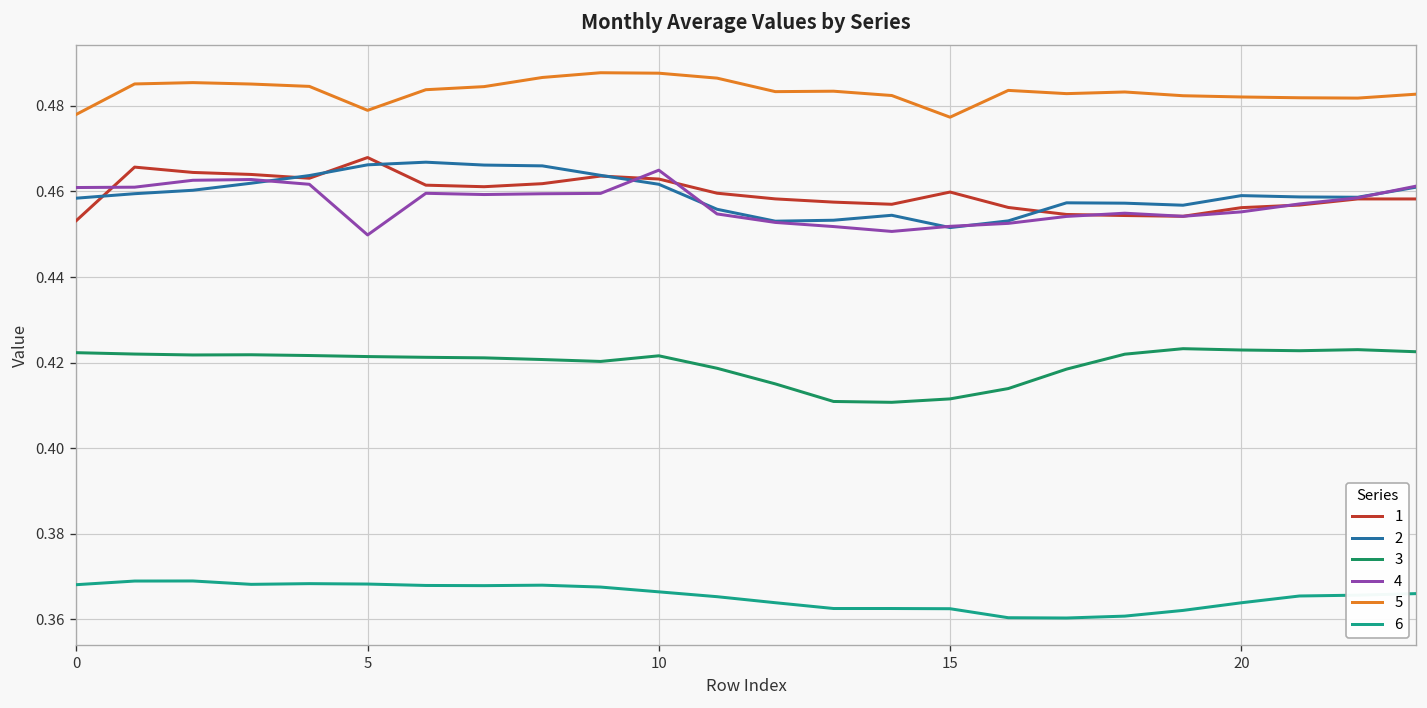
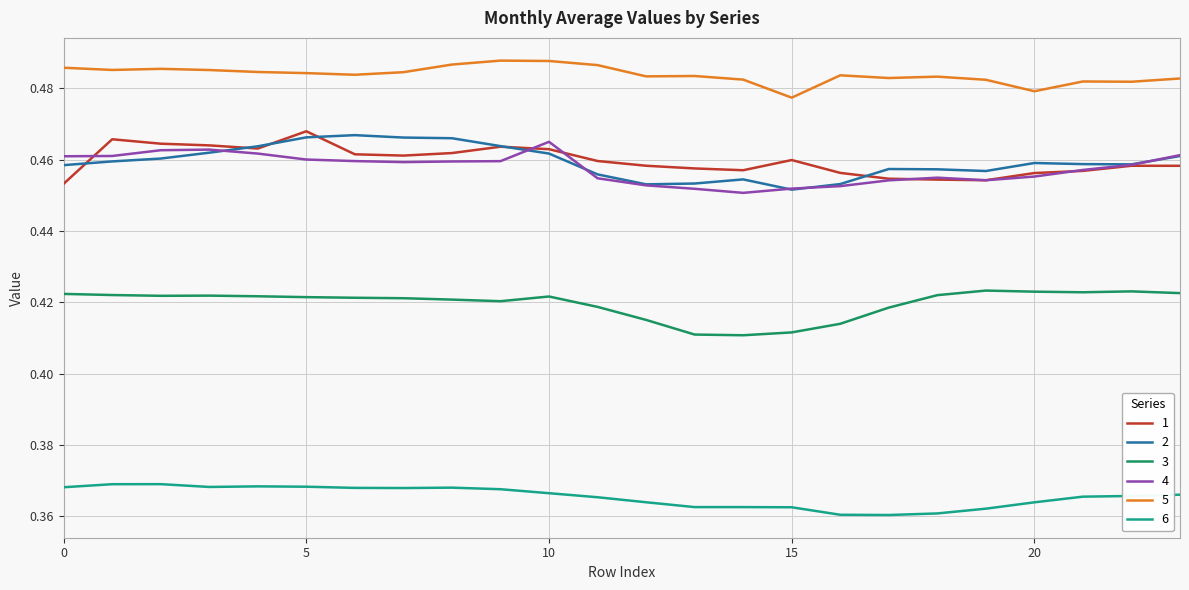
  {
    "1": {
      "0": 0.453,
      "5": 0.468,
      "10": 0.463,
      "15": 0.460,
      "20": 0.456
    },
    "4": {
      "0": 0.461,
-     "5": 0.450,
+     "5": 0.460,
      "10": 0.465,
      "20": 0.455
    },
    "5": {
-     "0": 0.478,
-     "5": 0.479,
+     "0": 0.486,
+     "5": 0.484,
      "10": 0.488,
      "15": 0.477,
-     "20": 0.482
+     "20": 0.479
    }
  }
